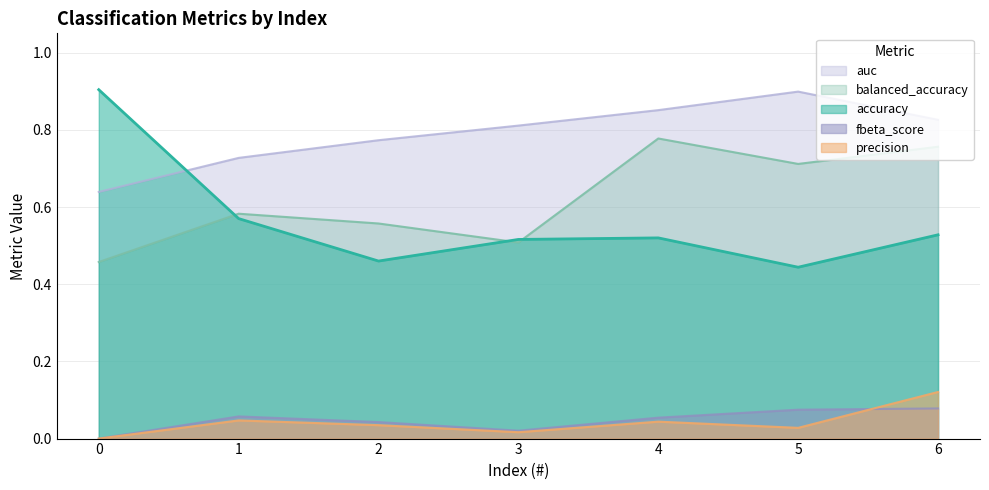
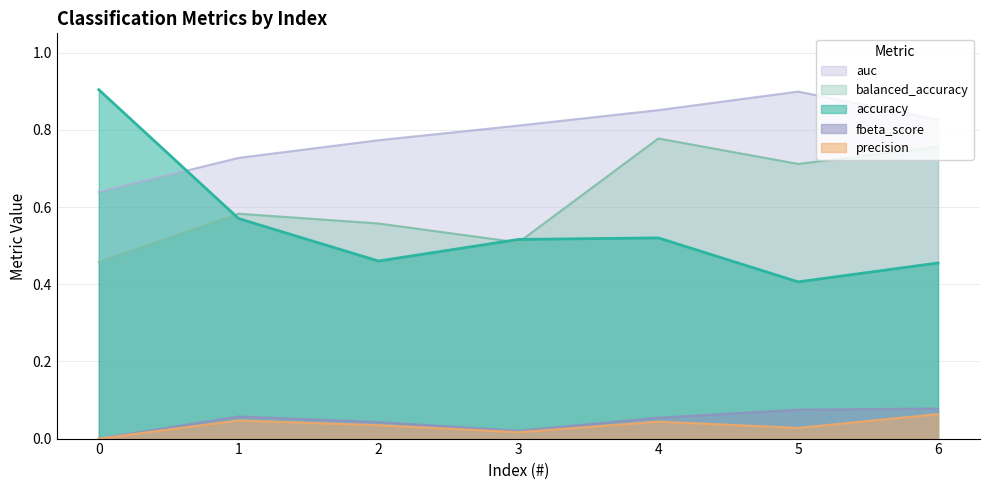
  {
    "accuracy": {
      "0": 0.90,
      "1": 0.57,
      "2": 0.46,
      "3": 0.52,
      "4": 0.52,
-     "5": 0.44,
-     "6": 0.53
+     "5": 0.41,
+     "6": 0.46
    },
    "precision": {
      "1": 0.05,
      "2": 0.03,
      "4": 0.04,
      "5": 0.03,
-     "6": 0.12
+     "6": 0.06
    }
  }
